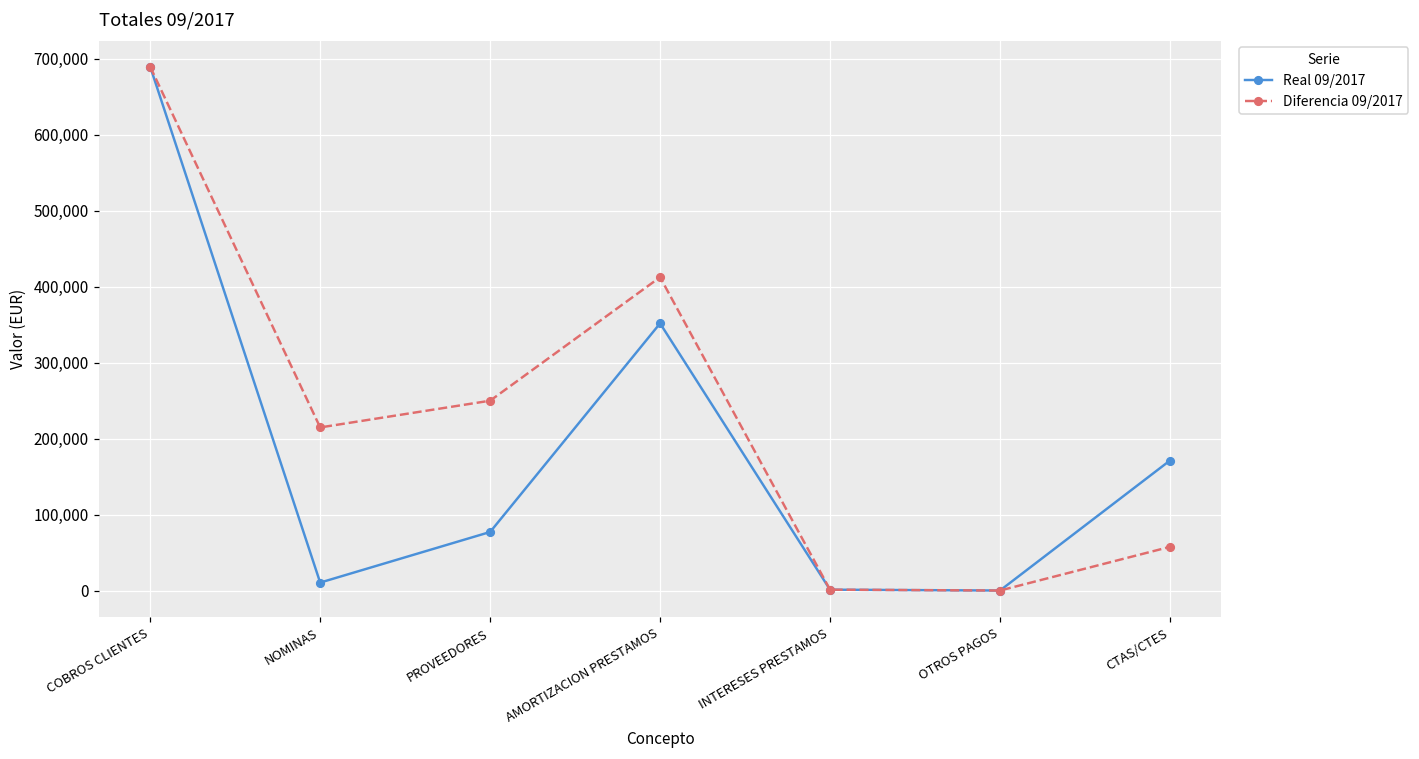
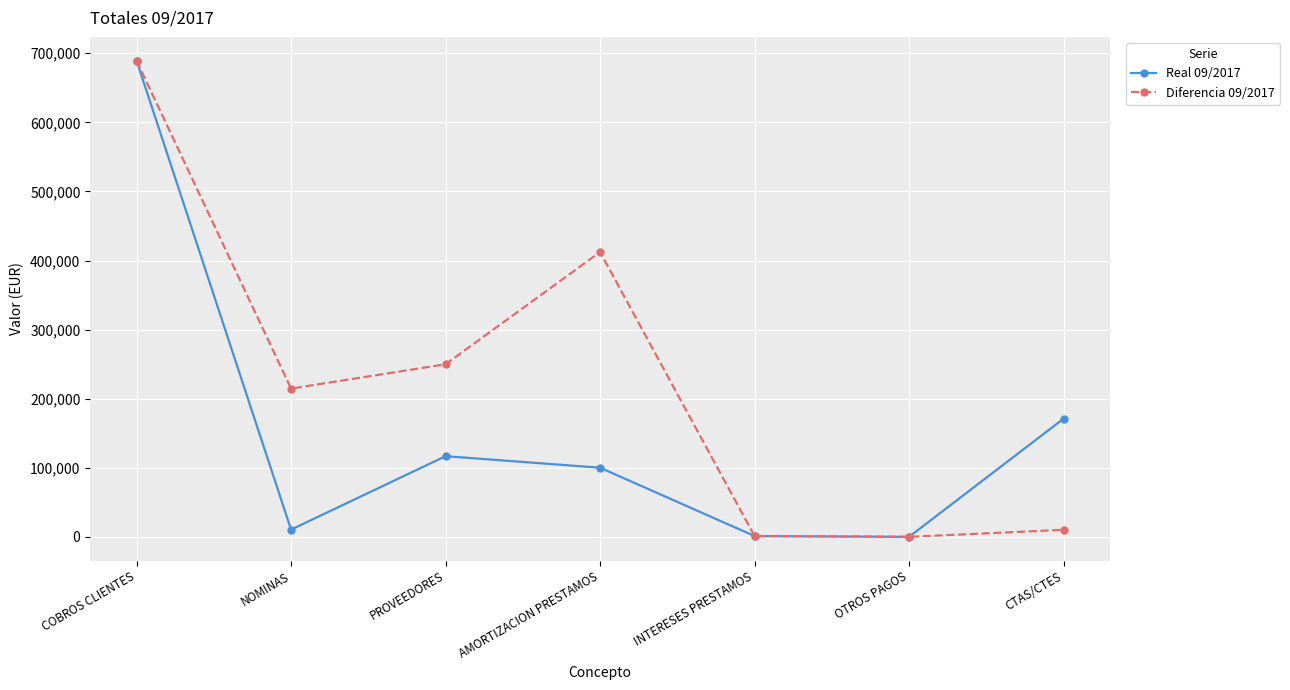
  {
    "Real 09/2017": {
      "NOMINAS": "10,000",
-     "PROVEEDORES": "80,000",
-     "AMORTIZACION PRESTAMOS": "350,000",
+     "PROVEEDORES": "120,000",
+     "AMORTIZACION PRESTAMOS": "100,000",
      "CTAS/CTES": "170,000"
    },
    "Diferencia 09/2017": {
      "NOMINAS": "210,000",
      "PROVEEDORES": "250,000",
      "AMORTIZACION PRESTAMOS": "410,000",
-     "CTAS/CTES": "60,000"
+     "CTAS/CTES": "10,000"
    }
  }
